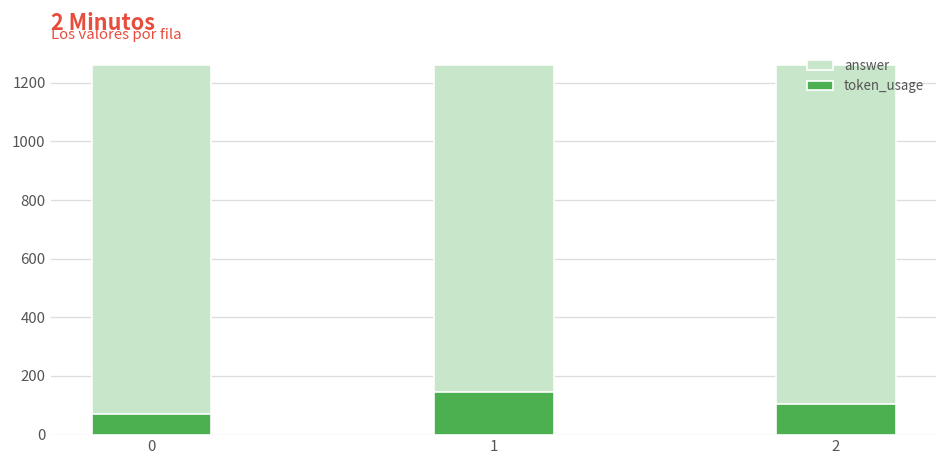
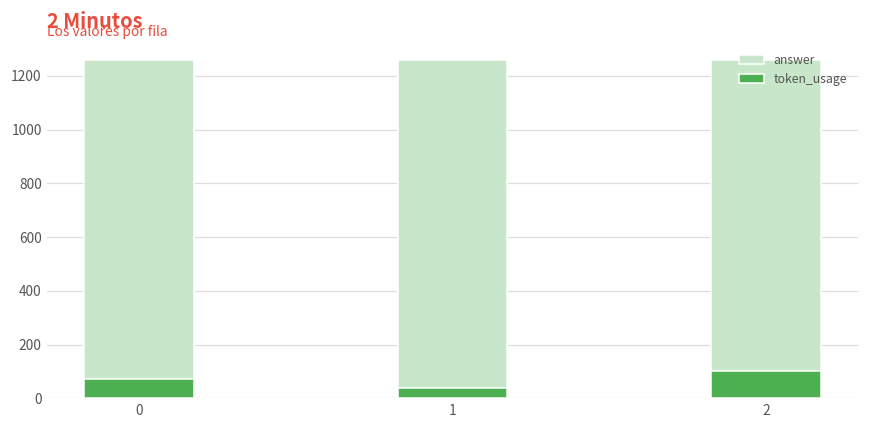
  {
    "answer": {
      "0": 1260,
      "1": 1260,
      "2": 1260
    },
    "token_usage": {
-     "1": 150
+     "1": 40
    }
  }
